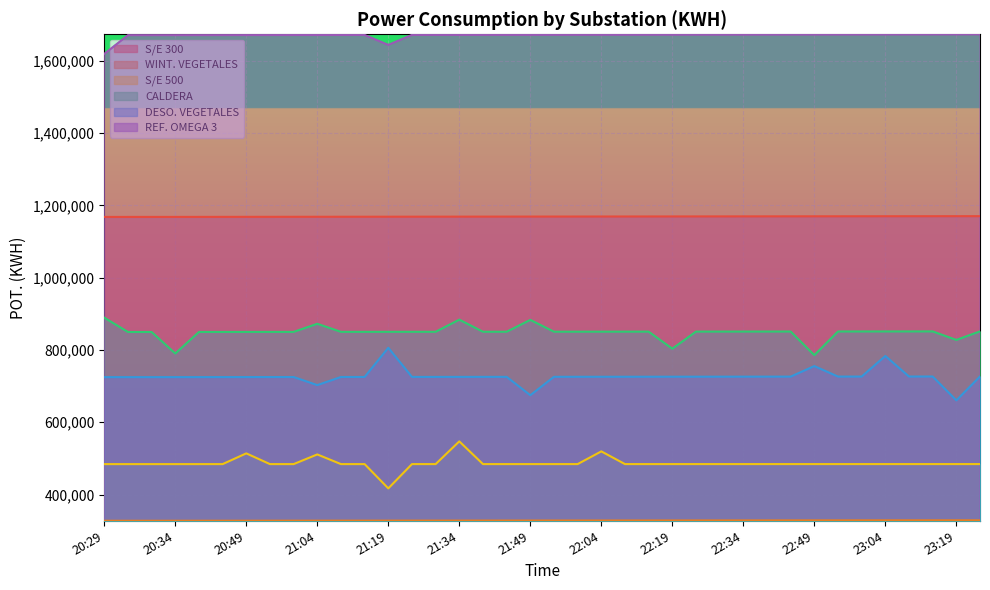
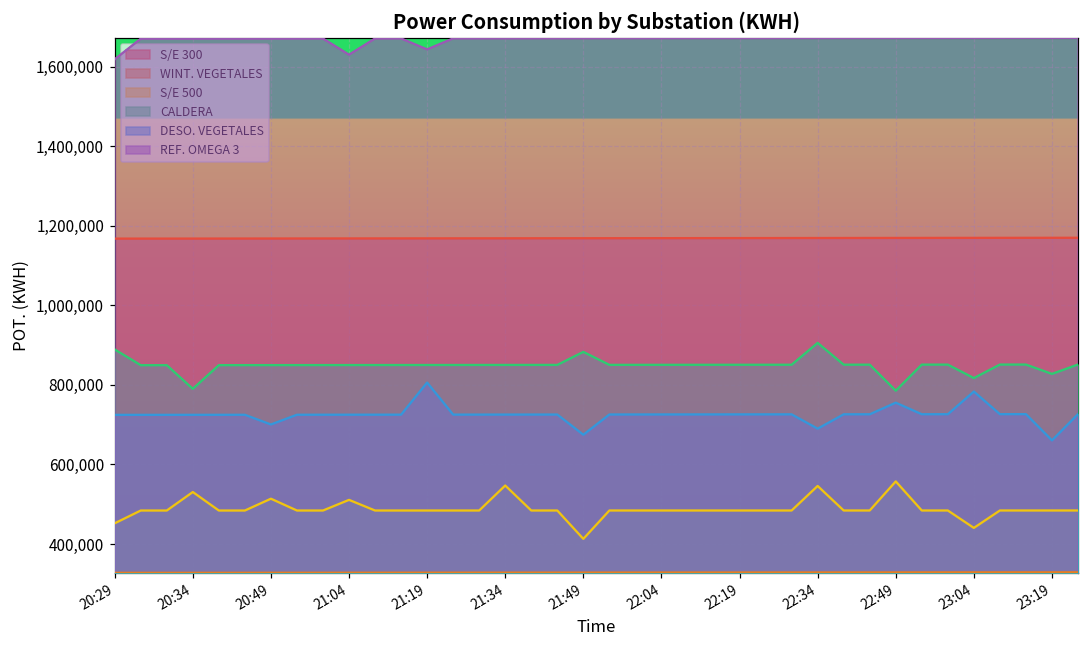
  {
    "S/E 500": {
-     "20:29": "480,000",
-     "20:34": "480,000",
+     "20:29": "450,000",
+     "20:34": "530,000",
      "20:49": "510,000",
      "21:04": "510,000",
-     "21:19": "420,000",
+     "21:19": "480,000",
      "21:34": "550,000",
-     "21:49": "480,000",
-     "22:04": "520,000",
+     "21:49": "410,000",
+     "22:04": "480,000",
      "22:19": "480,000",
-     "22:34": "480,000",
-     "22:49": "480,000",
-     "23:04": "480,000",
+     "22:34": "550,000",
+     "22:49": "560,000",
+     "23:04": "440,000",
      "23:19": "480,000"
    },
    "CALDERA": {
      "20:29": "890,000",
      "20:34": "790,000",
      "20:49": "850,000",
-     "21:04": "870,000",
+     "21:04": "850,000",
      "21:19": "850,000",
-     "21:34": "880,000",
+     "21:34": "850,000",
      "21:49": "880,000",
      "22:04": "850,000",
-     "22:19": "800,000",
-     "22:34": "850,000",
+     "22:19": "850,000",
+     "22:34": "910,000",
      "22:49": "790,000",
-     "23:04": "850,000",
+     "23:04": "820,000",
      "23:19": "830,000"
    },
    "DESO. VEGETALES": {
      "20:29": "720,000",
      "20:34": "720,000",
-     "20:49": "730,000",
-     "21:04": "700,000",
+     "20:49": "700,000",
+     "21:04": "730,000",
      "21:19": "810,000",
      "21:34": "730,000",
      "21:49": "670,000",
      "22:04": "730,000",
      "22:19": "730,000",
-     "22:34": "730,000",
+     "22:34": "690,000",
      "22:49": "760,000",
      "23:04": "780,000",
      "23:19": "660,000"
    },
    "REF. OMEGA 3": {
      "20:29": "1,620,000",
      "20:34": "1,670,000",
      "20:49": "1,670,000",
-     "21:04": "1,670,000",
+     "21:04": "1,630,000",
      "21:19": "1,640,000",
      "21:34": "1,670,000",
      "21:49": "1,670,000",
      "22:04": "1,670,000",
      "22:19": "1,670,000",
      "22:34": "1,670,000",
      "22:49": "1,670,000",
      "23:04": "1,670,000",
      "23:19": "1,670,000"
    }
  }
